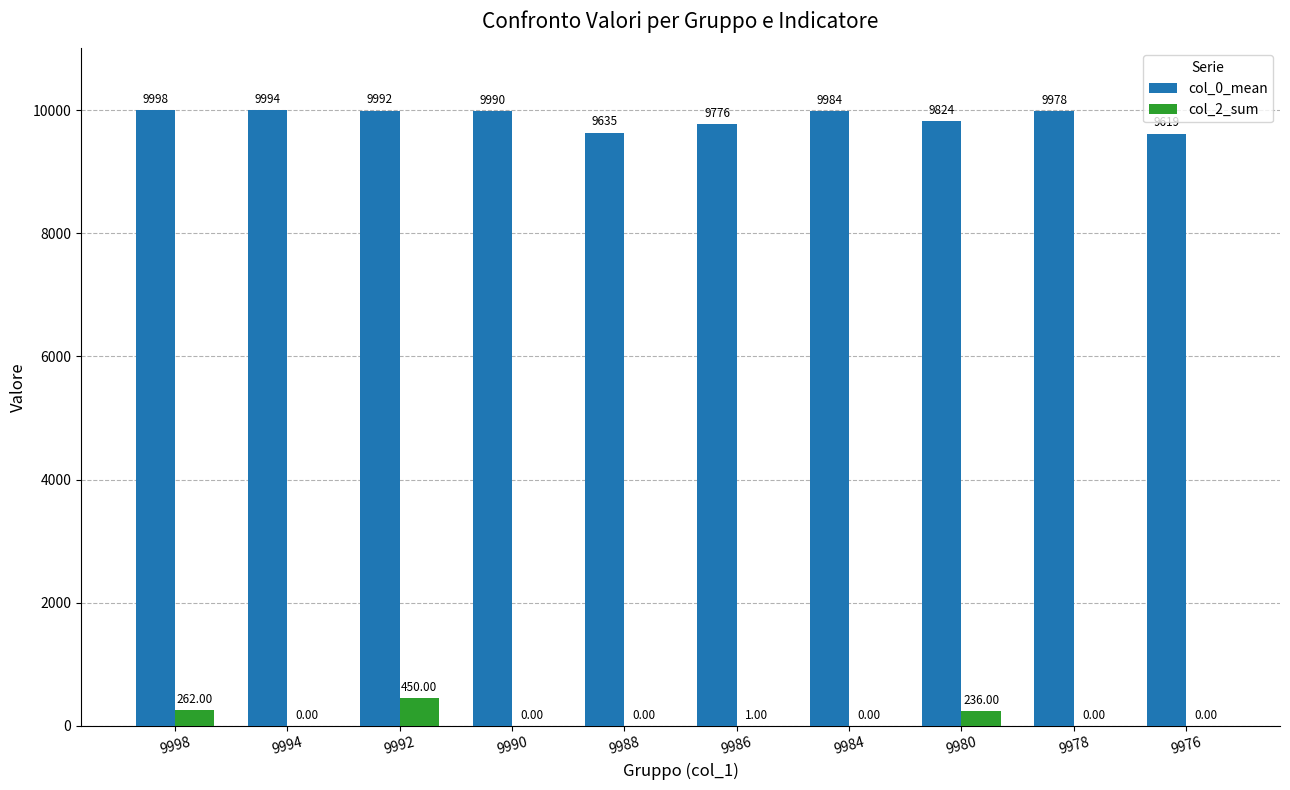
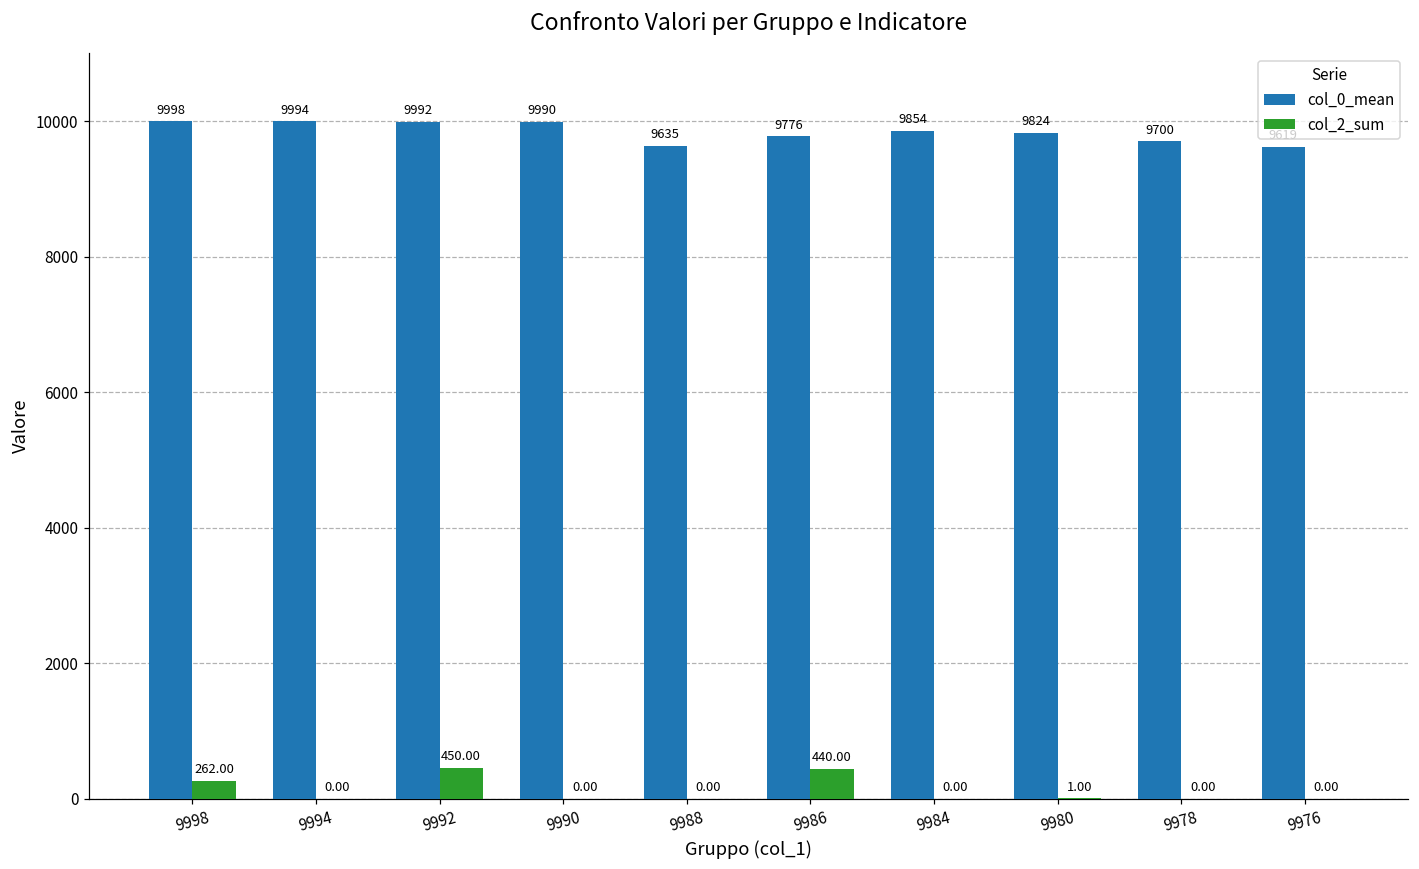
  {
    "col_0_mean": {
      "9998": 9998,
      "9994": 9994,
      "9992": 9992,
      "9990": 9990,
      "9988": 9635,
      "9986": 9776,
-     "9984": 9984,
+     "9984": 9854,
      "9980": 9824,
-     "9978": 9978
+     "9978": 9700
    },
    "col_2_sum": {
      "9998": 262.00,
      "9994": 0.00,
      "9992": 450.00,
      "9990": 0.00,
      "9988": 0.00,
-     "9986": 1.00,
+     "9986": 440.00,
      "9984": 0.00,
-     "9980": 236.00,
+     "9980": 1.00,
      "9978": 0.00,
      "9976": 0.00
    }
  }
